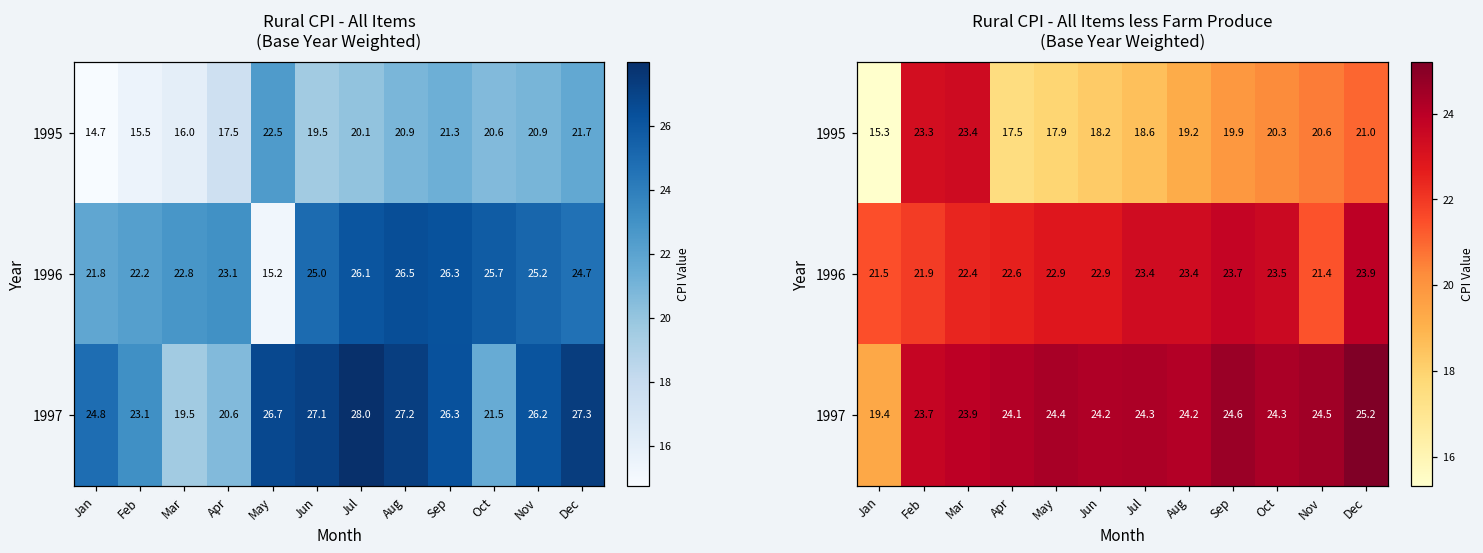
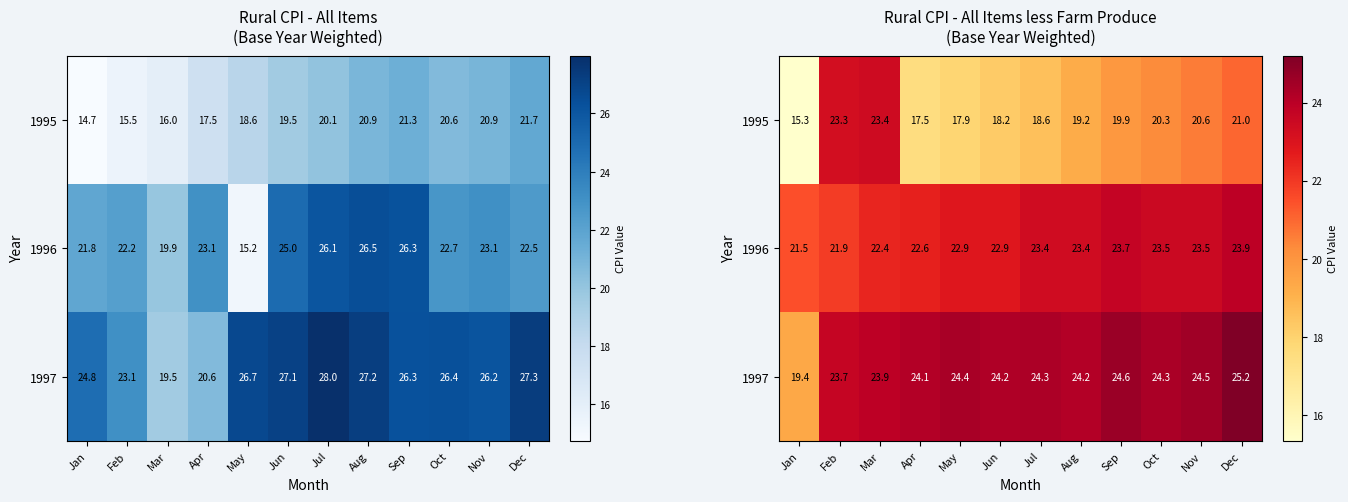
  {
    "Rural CPI - All Items (Base Year Weighted)": {
      "1995": {
        "Jan": 14.7,
        "Feb": 15.5,
        "Mar": 16.0,
        "Apr": 17.5,
-       "May": 22.5,
+       "May": 18.6,
        "Jun": 19.5,
        "Jul": 20.1,
        "Aug": 20.9,
        "Sep": 21.3,
        "Oct": 20.6,
        "Nov": 20.9,
        "Dec": 21.7
      },
      "1996": {
        "Jan": 21.8,
        "Feb": 22.2,
-       "Mar": 22.8,
+       "Mar": 19.9,
        "Apr": 23.1,
        "May": 15.2,
        "Jun": 25.0,
        "Jul": 26.1,
        "Aug": 26.5,
        "Sep": 26.3,
-       "Oct": 25.7,
-       "Nov": 25.2,
-       "Dec": 24.7
+       "Oct": 22.7,
+       "Nov": 23.1,
+       "Dec": 22.5
      },
      "1997": {
        "Jan": 24.8,
        "Feb": 23.1,
        "Mar": 19.5,
        "Apr": 20.6,
        "May": 26.7,
        "Jun": 27.1,
        "Jul": 28.0,
        "Aug": 27.2,
        "Sep": 26.3,
-       "Oct": 21.5,
+       "Oct": 26.4,
        "Nov": 26.2,
        "Dec": 27.3
      }
    },
    "Rural CPI - All Items less Farm Produce (Base Year Weighted)": {
      "1995": {
        "Jan": 15.3,
        "Feb": 23.3,
        "Mar": 23.4,
        "Apr": 17.5,
        "May": 17.9,
        "Jun": 18.2,
        "Jul": 18.6,
        "Aug": 19.2,
        "Sep": 19.9,
        "Oct": 20.3,
        "Nov": 20.6,
        "Dec": 21.0
      },
      "1996": {
        "Jan": 21.5,
        "Feb": 21.9,
        "Mar": 22.4,
        "Apr": 22.6,
        "May": 22.9,
        "Jun": 22.9,
        "Jul": 23.4,
        "Aug": 23.4,
        "Sep": 23.7,
        "Oct": 23.5,
-       "Nov": 21.4,
+       "Nov": 23.5,
        "Dec": 23.9
      },
      "1997": {
        "Jan": 19.4,
        "Feb": 23.7,
        "Mar": 23.9,
        "Apr": 24.1,
        "May": 24.4,
        "Jun": 24.2,
        "Jul": 24.3,
        "Aug": 24.2,
        "Sep": 24.6,
        "Oct": 24.3,
        "Nov": 24.5,
        "Dec": 25.2
      }
    }
  }
